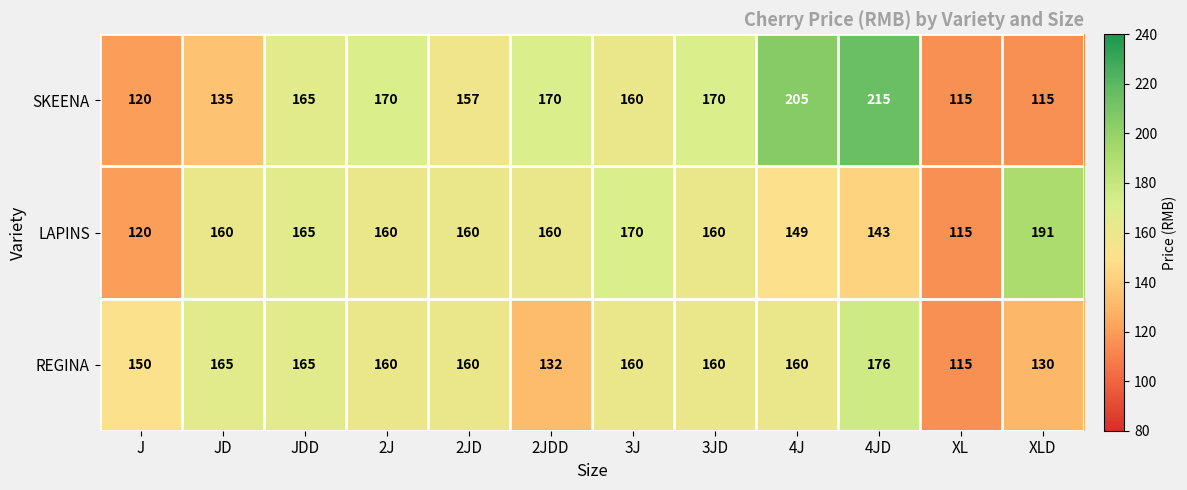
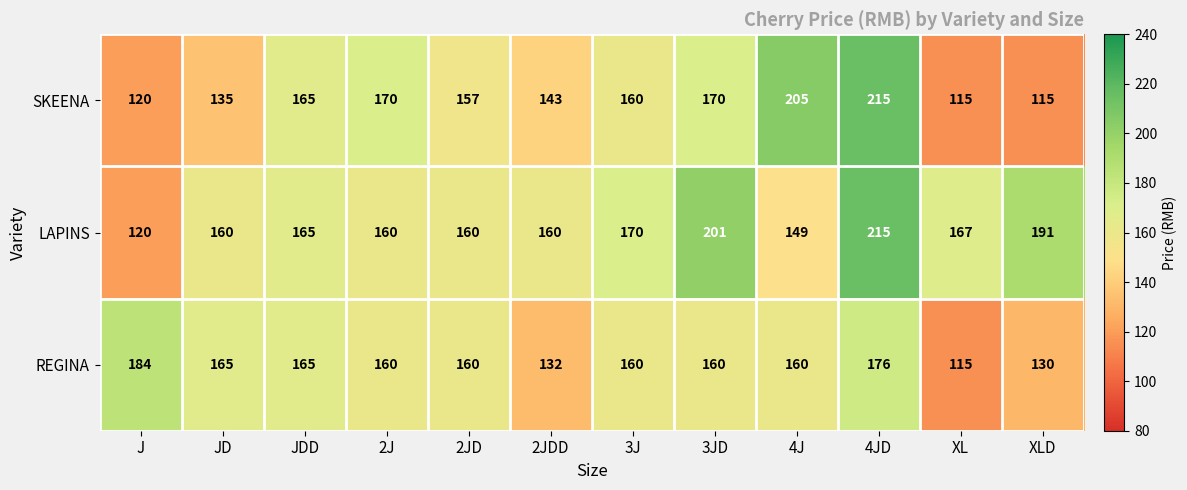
  {
    "SKEENA": {
      "J": 120,
      "JD": 135,
      "JDD": 165,
      "2J": 170,
      "2JD": 157,
-     "2JDD": 170,
+     "2JDD": 143,
      "3J": 160,
      "3JD": 170,
      "4J": 205,
      "4JD": 215,
      "XL": 115,
      "XLD": 115
    },
    "LAPINS": {
      "J": 120,
      "JD": 160,
      "JDD": 165,
      "2J": 160,
      "2JD": 160,
      "2JDD": 160,
      "3J": 170,
-     "3JD": 160,
+     "3JD": 201,
      "4J": 149,
-     "4JD": 143,
-     "XL": 115,
+     "4JD": 215,
+     "XL": 167,
      "XLD": 191
    },
    "REGINA": {
-     "J": 150,
+     "J": 184,
      "JD": 165,
      "JDD": 165,
      "2J": 160,
      "2JD": 160,
      "2JDD": 132,
      "3J": 160,
      "3JD": 160,
      "4J": 160,
      "4JD": 176,
      "XL": 115,
      "XLD": 130
    }
  }
